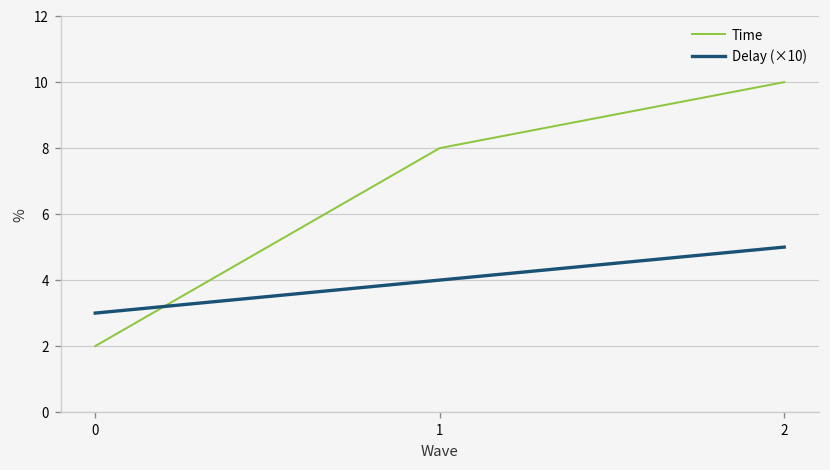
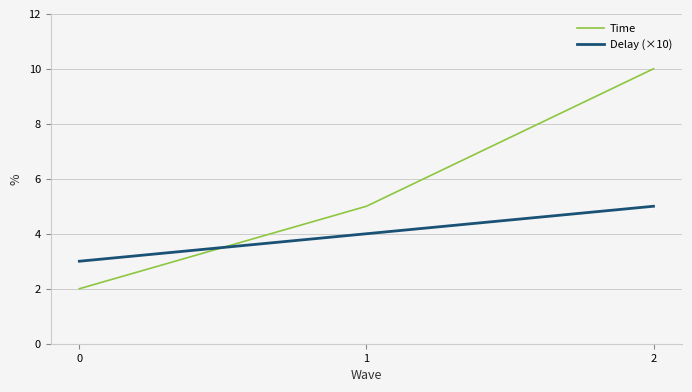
  {
    "Time": {
      "0": 2,
-     "1": 8,
+     "1": 5,
      "2": 10
    },
    "Delay (×10)": {
      "0": 3,
      "1": 4,
      "2": 5
    }
  }
